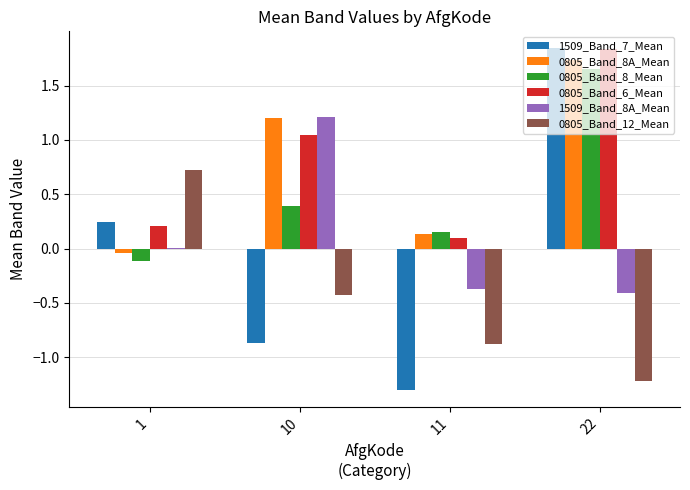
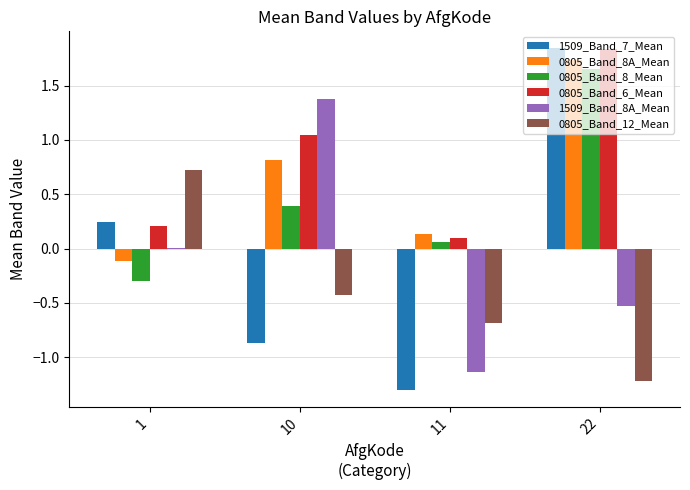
  {
    "1509_Band_7_Mean": {
      "1": 0.24,
      "10": -0.87,
      "11": -1.30
    },
    "0805_Band_8A_Mean": {
-     "1": -0.04,
-     "10": 1.20,
+     "1": -0.12,
+     "10": 0.81,
      "11": 0.13
    },
    "0805_Band_8_Mean": {
-     "1": -0.11,
+     "1": -0.30,
      "10": 0.39,
-     "11": 0.15
+     "11": 0.06
    },
    "0805_Band_6_Mean": {
      "1": 0.21,
      "10": 1.04,
      "11": 0.10
    },
    "1509_Band_8A_Mean": {
-     "10": 1.21,
-     "11": -0.37,
-     "22": -0.41
+     "10": 1.38,
+     "11": -1.13,
+     "22": -0.53
    },
    "0805_Band_12_Mean": {
      "1": 0.72,
      "10": -0.43,
-     "11": -0.87,
+     "11": -0.69,
      "22": -1.22
    }
  }
